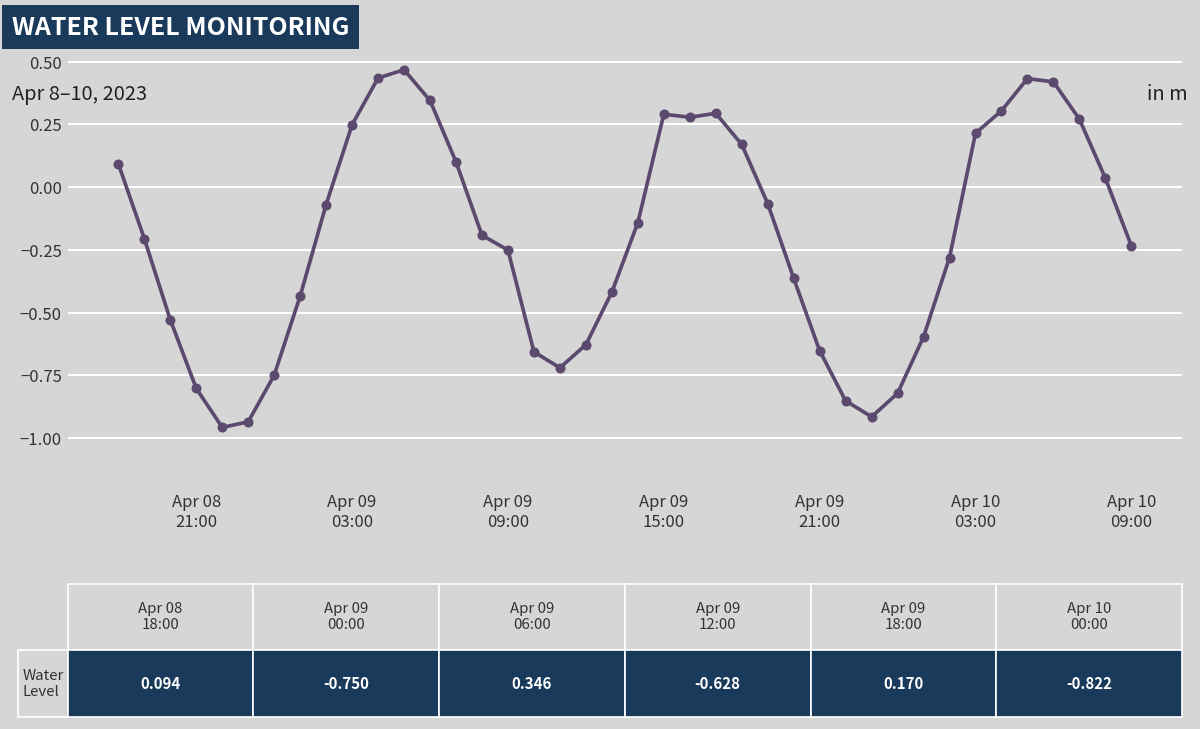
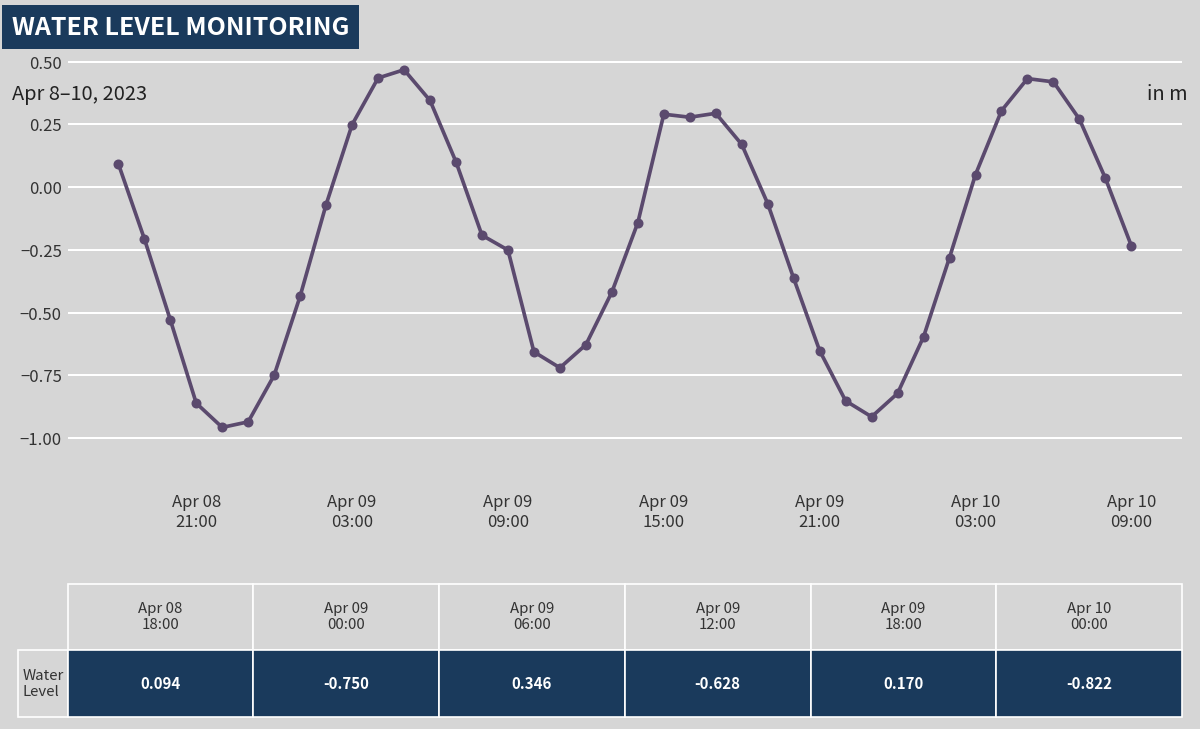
  {
-   "Apr 08 21:00": -0.80,
+   "Apr 08 21:00": -0.86,
    "Apr 09 03:00": 0.25,
    "Apr 09 09:00": -0.25,
    "Apr 09 15:00": 0.29,
    "Apr 09 21:00": -0.65,
-   "Apr 10 03:00": 0.21,
+   "Apr 10 03:00": 0.05,
    "Apr 10 09:00": -0.23
  }
